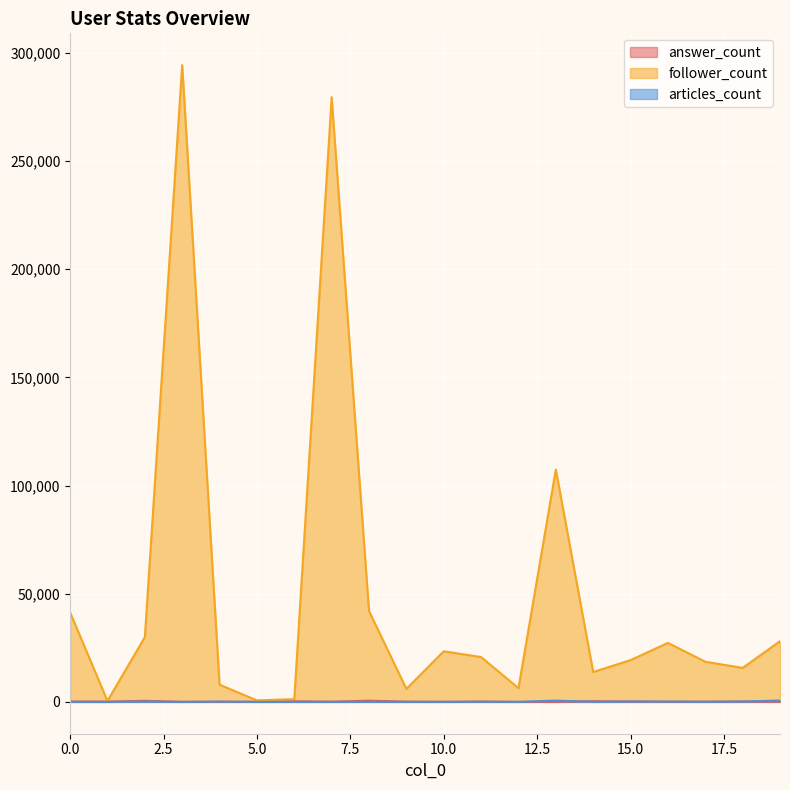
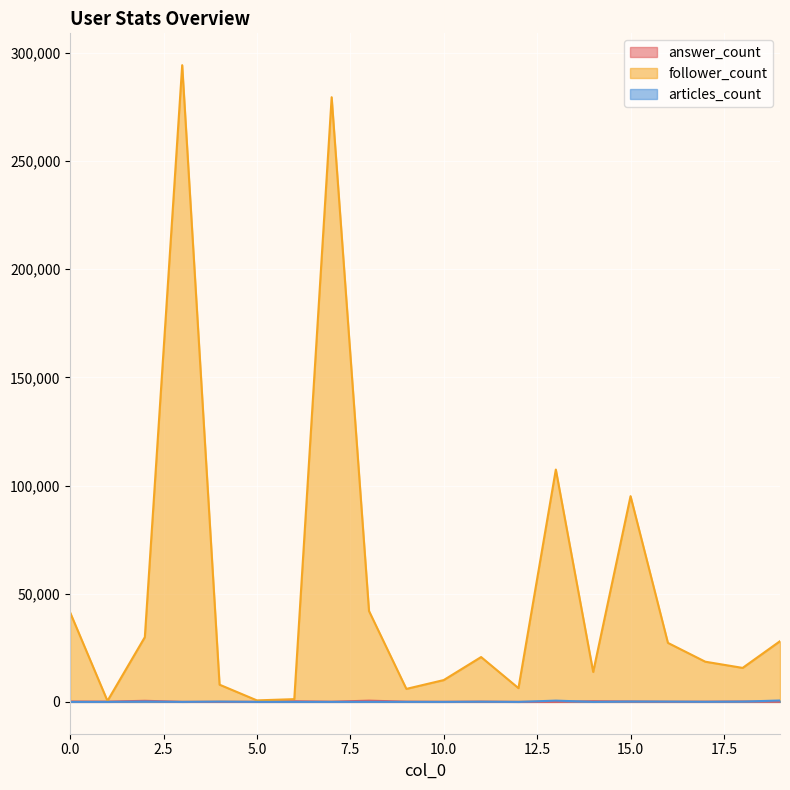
  {
    "follower_count": {
      "0.0": "41,000",
-     "10.0": "23,000",
-     "15.0": "19,000"
+     "10.0": "10,000",
+     "15.0": "95,000"
    }
  }
